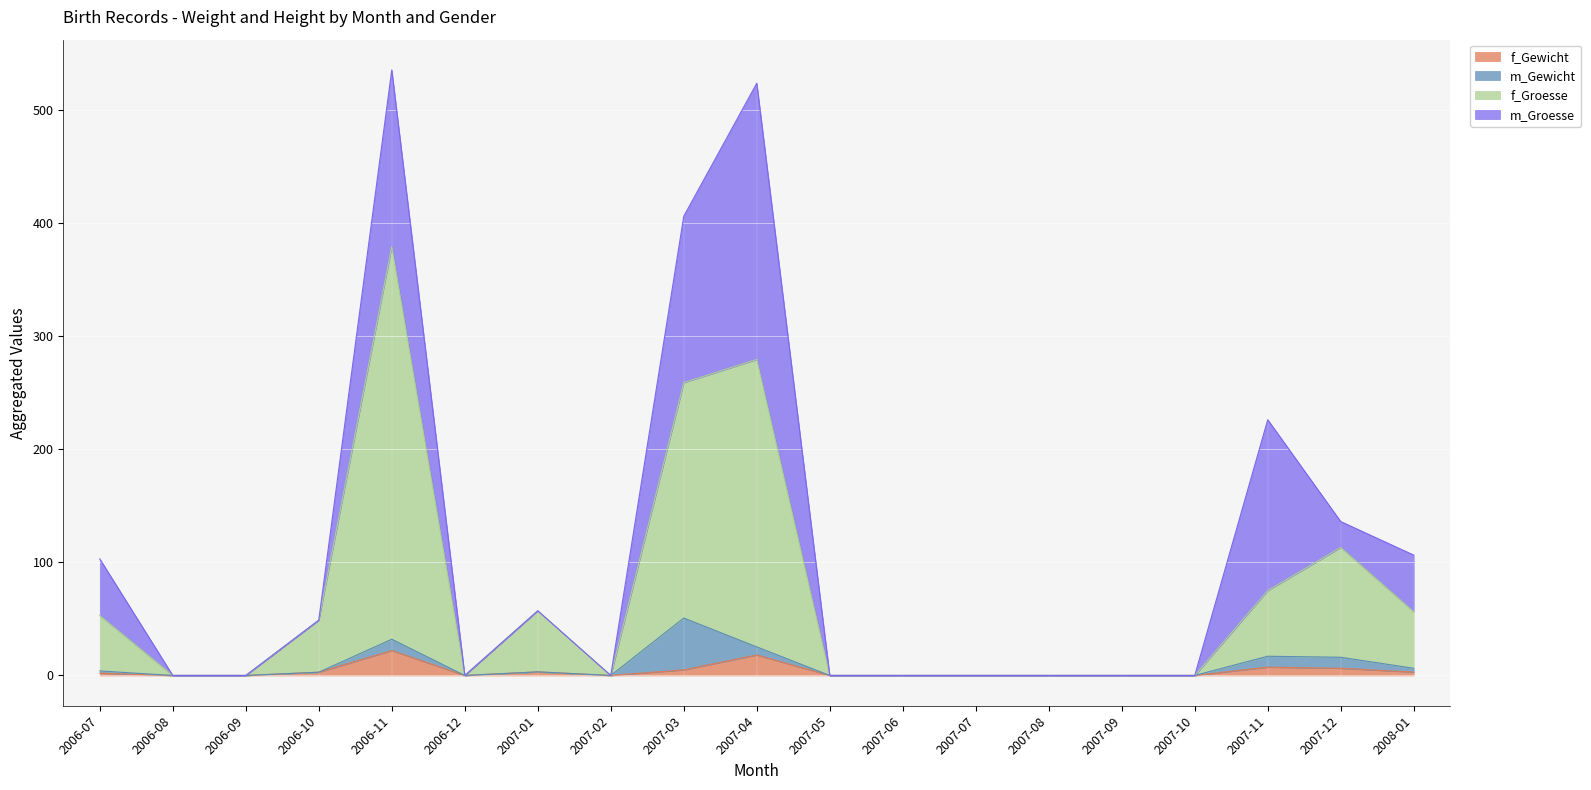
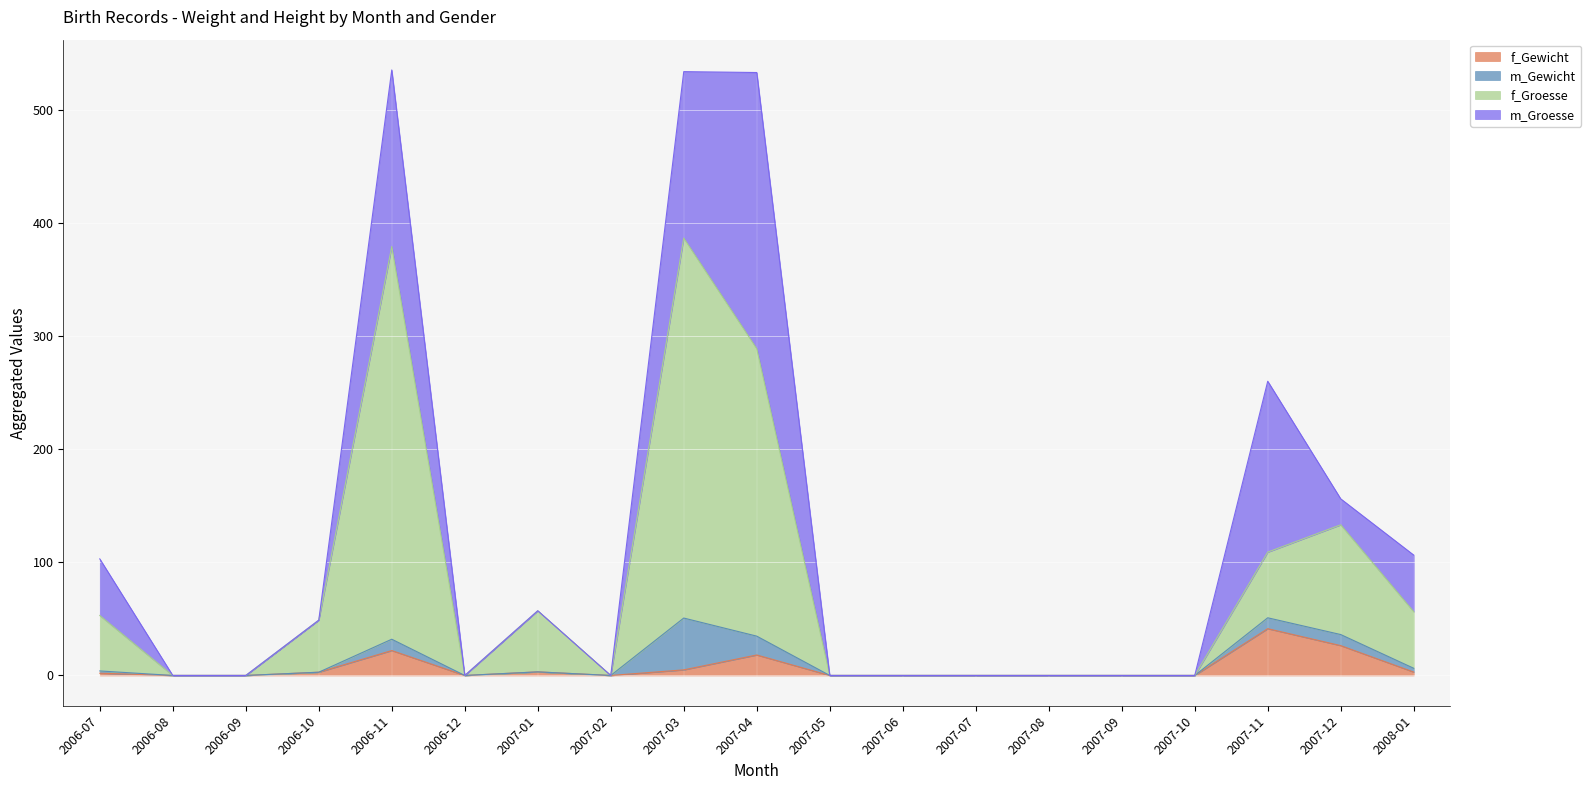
  {
    "f_Gewicht": {
      "2006-11": 22,
      "2007-03": 5,
      "2007-04": 18,
-     "2007-11": 7,
-     "2007-12": 6,
+     "2007-11": 41,
+     "2007-12": 26,
      "2008-01": 3
    },
    "m_Gewicht": {
      "2006-11": 10,
      "2007-03": 46,
-     "2007-04": 7,
+     "2007-04": 17,
      "2007-11": 10,
      "2007-12": 10,
      "2008-01": 3
    },
    "f_Groesse": {
      "2006-07": 49,
      "2006-11": 347,
-     "2007-03": 208,
+     "2007-03": 336,
      "2007-04": 254,
      "2007-11": 58,
      "2007-12": 97,
      "2008-01": 50
    },
    "m_Groesse": {
      "2006-07": 50,
      "2006-11": 156,
      "2007-03": 147,
      "2007-04": 244,
      "2007-11": 151,
      "2007-12": 23,
      "2008-01": 50
    }
  }
